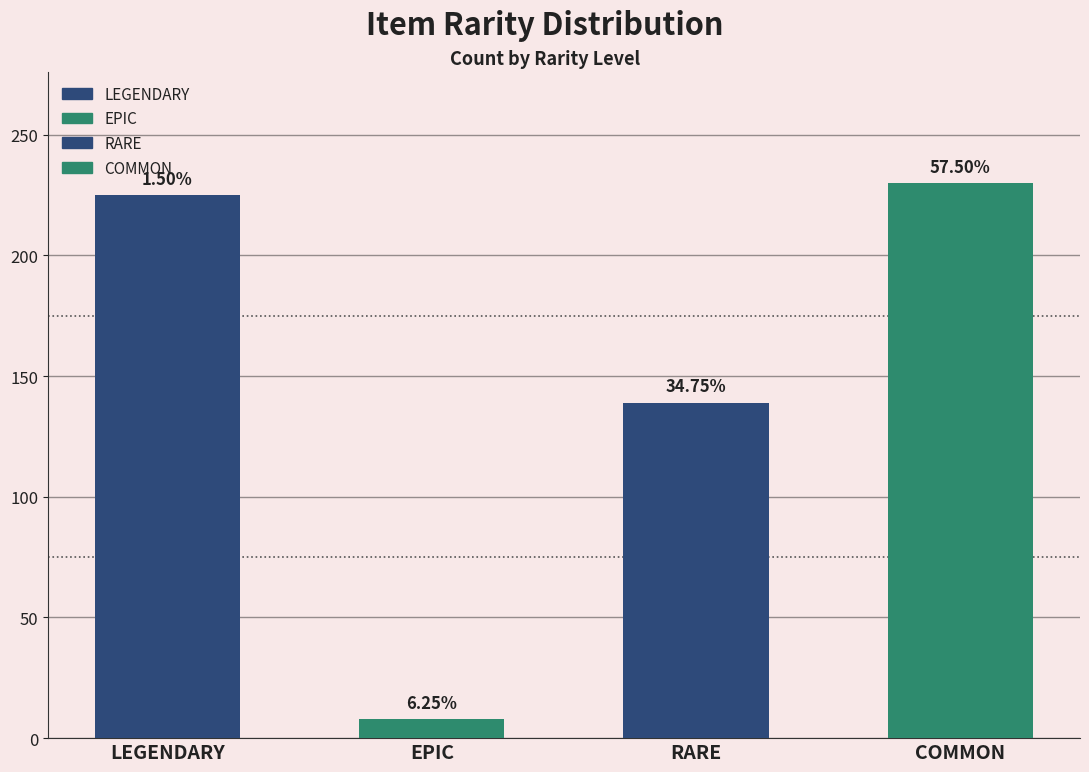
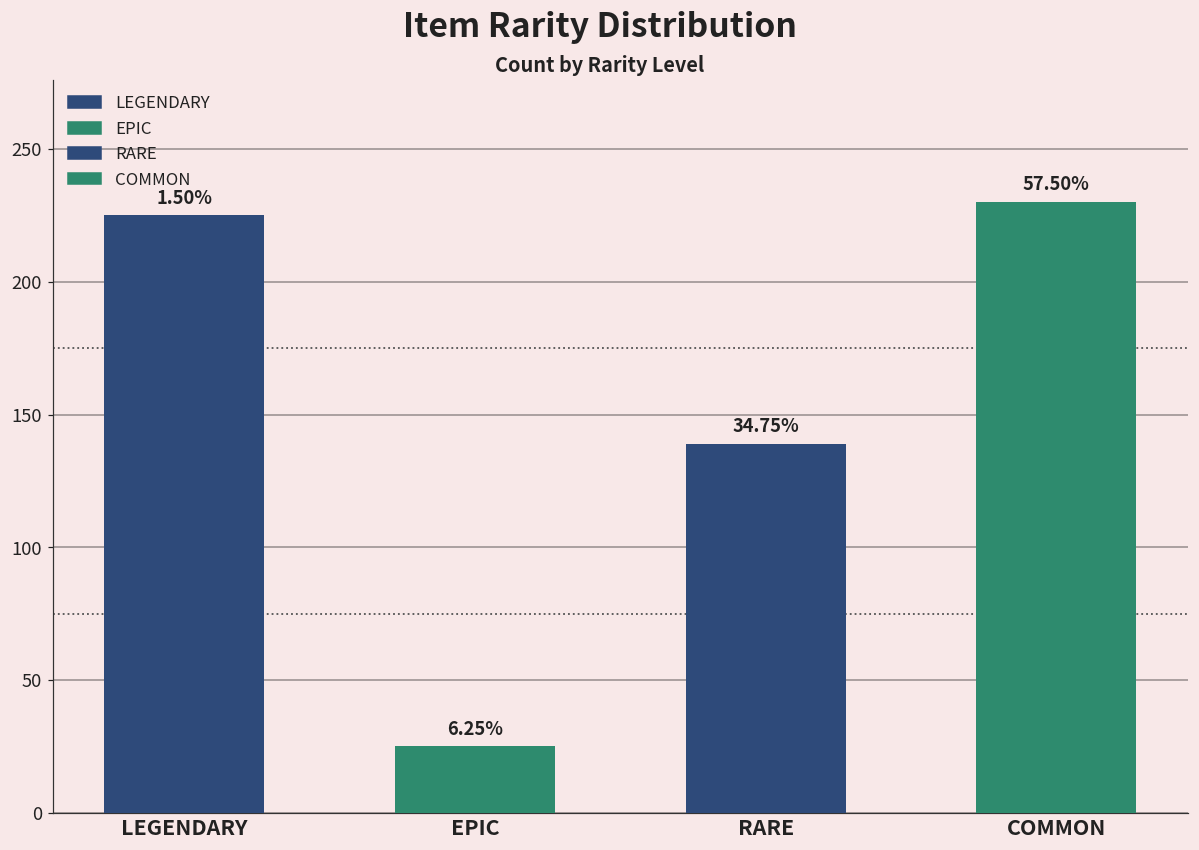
  {
-   "EPIC": 8
+   "EPIC": 25
  }
